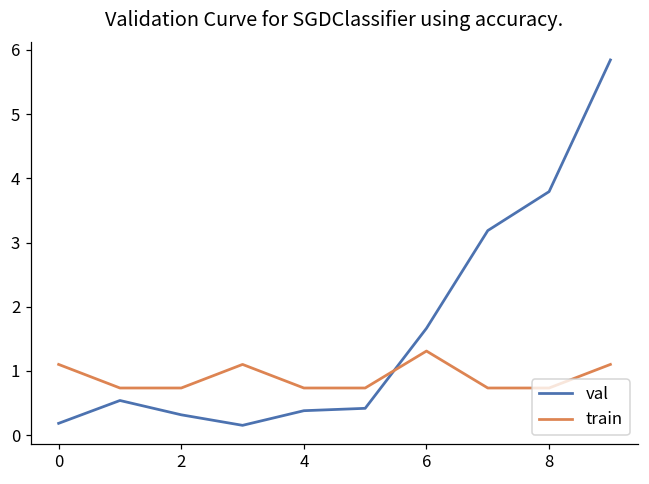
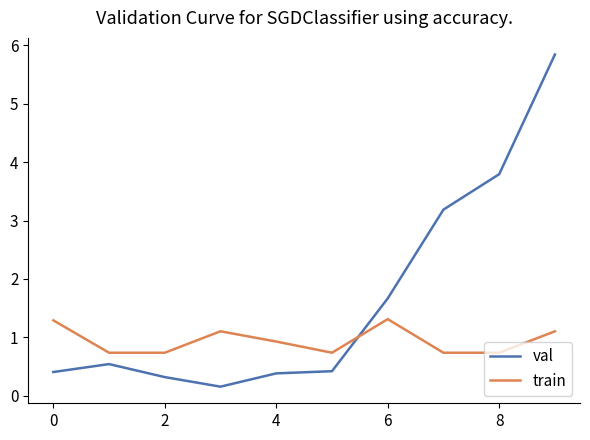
  {
    "val": {
-     "0": 0.2,
+     "0": 0.4,
      "2": 0.3,
      "4": 0.4,
      "6": 1.7,
      "8": 3.8
    },
    "train": {
-     "0": 1.1,
+     "0": 1.3,
      "2": 0.7,
-     "4": 0.7,
+     "4": 0.9,
      "6": 1.3
    }
  }
